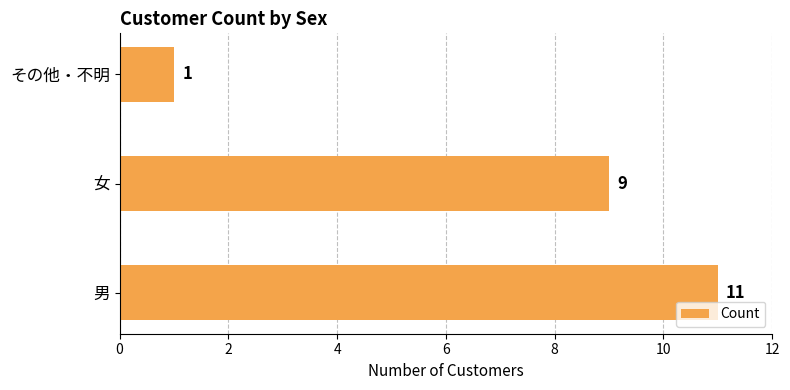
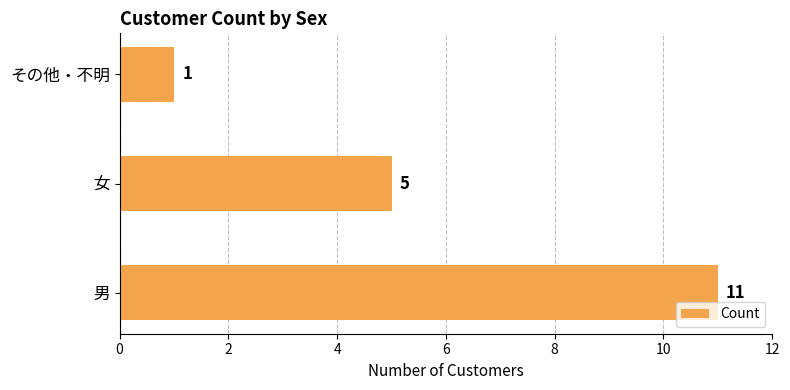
  {
    "その他・不明": 1,
-   "女": 9
+   "女": 5
  }
